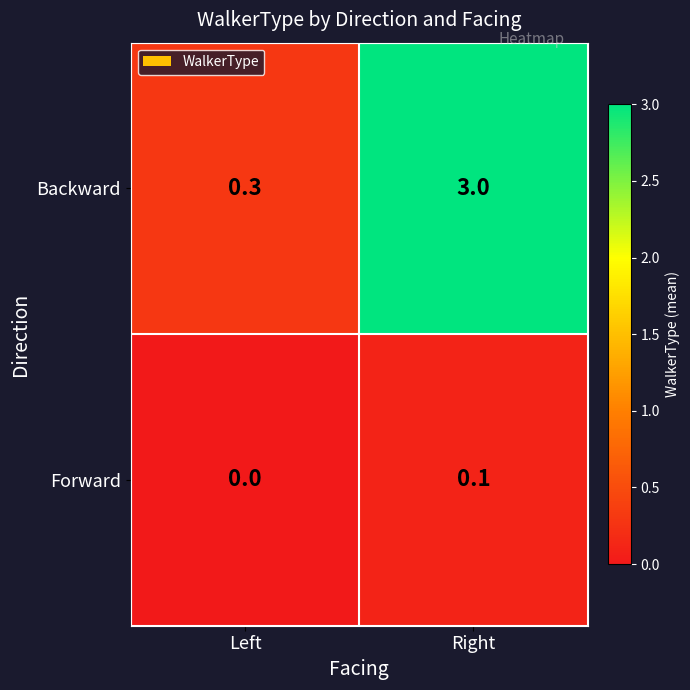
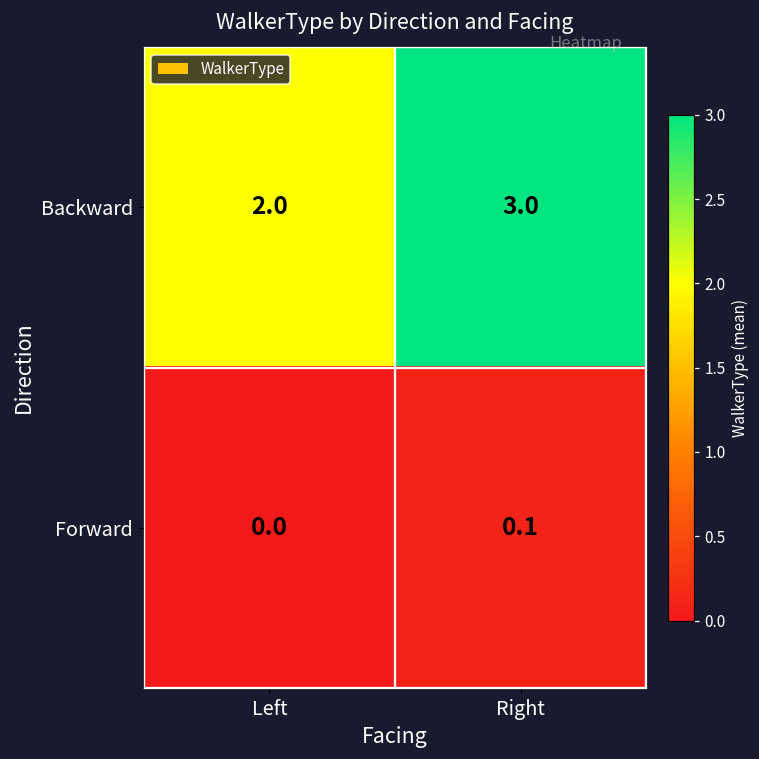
  {
    "Backward": {
-     "Left": 0.3,
+     "Left": 2.0,
      "Right": 3.0
    },
    "Forward": {
      "Left": 0.0,
      "Right": 0.1
    }
  }
